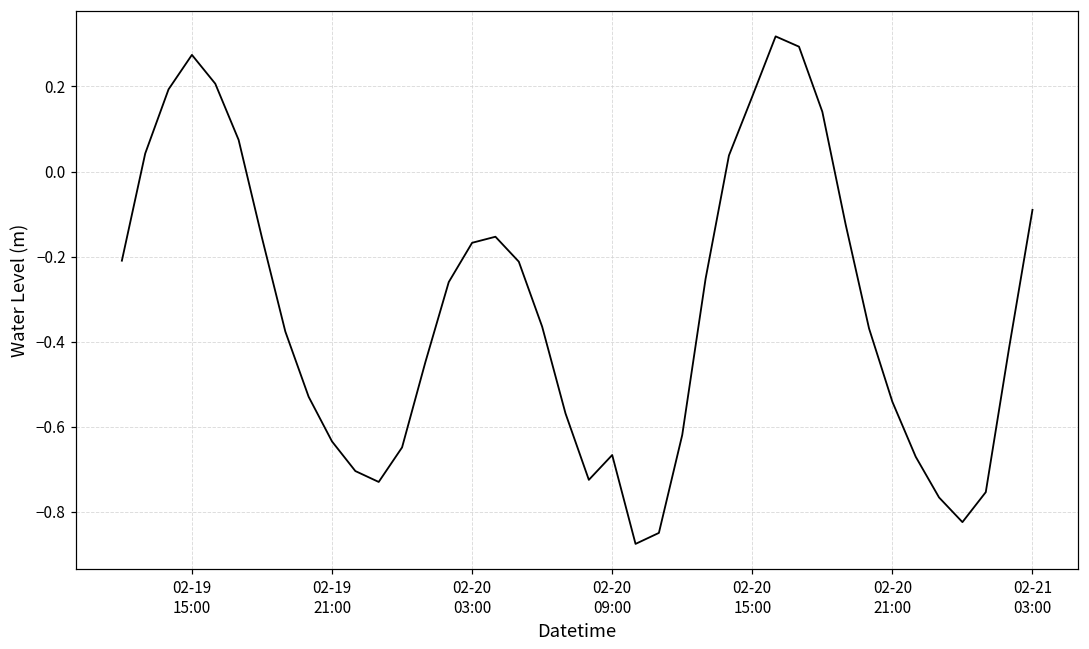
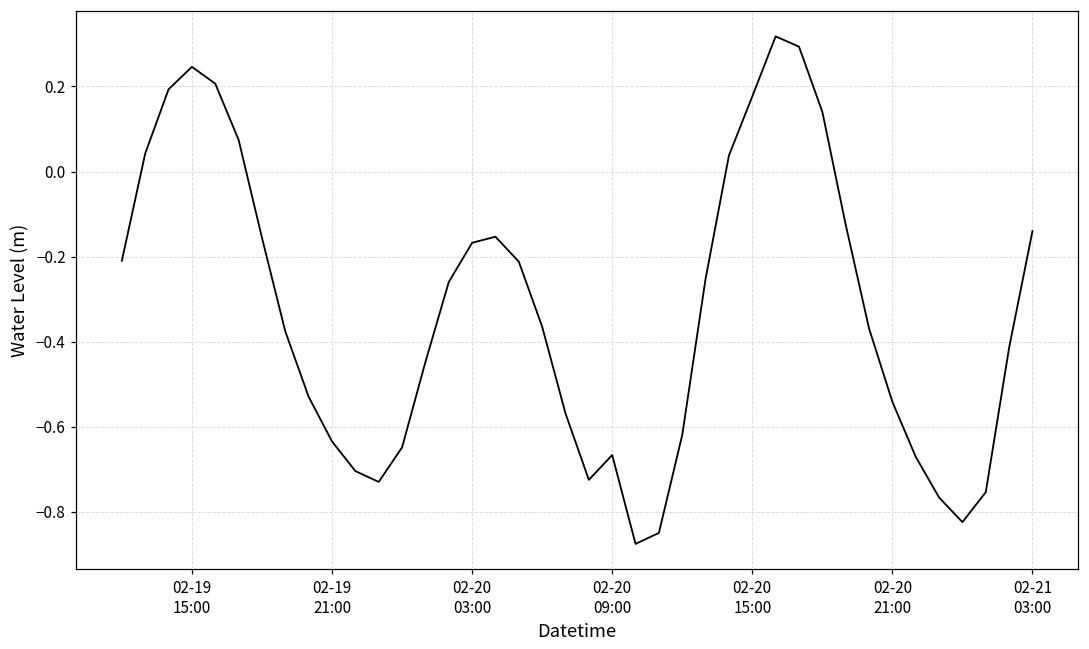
  {
-   "02-19 15:00": 0.27,
+   "02-19 15:00": 0.25,
    "02-19 21:00": -0.63,
    "02-20 03:00": -0.17,
    "02-20 09:00": -0.67,
    "02-20 15:00": 0.18,
    "02-20 21:00": -0.54,
-   "02-21 03:00": -0.09
+   "02-21 03:00": -0.14
  }
